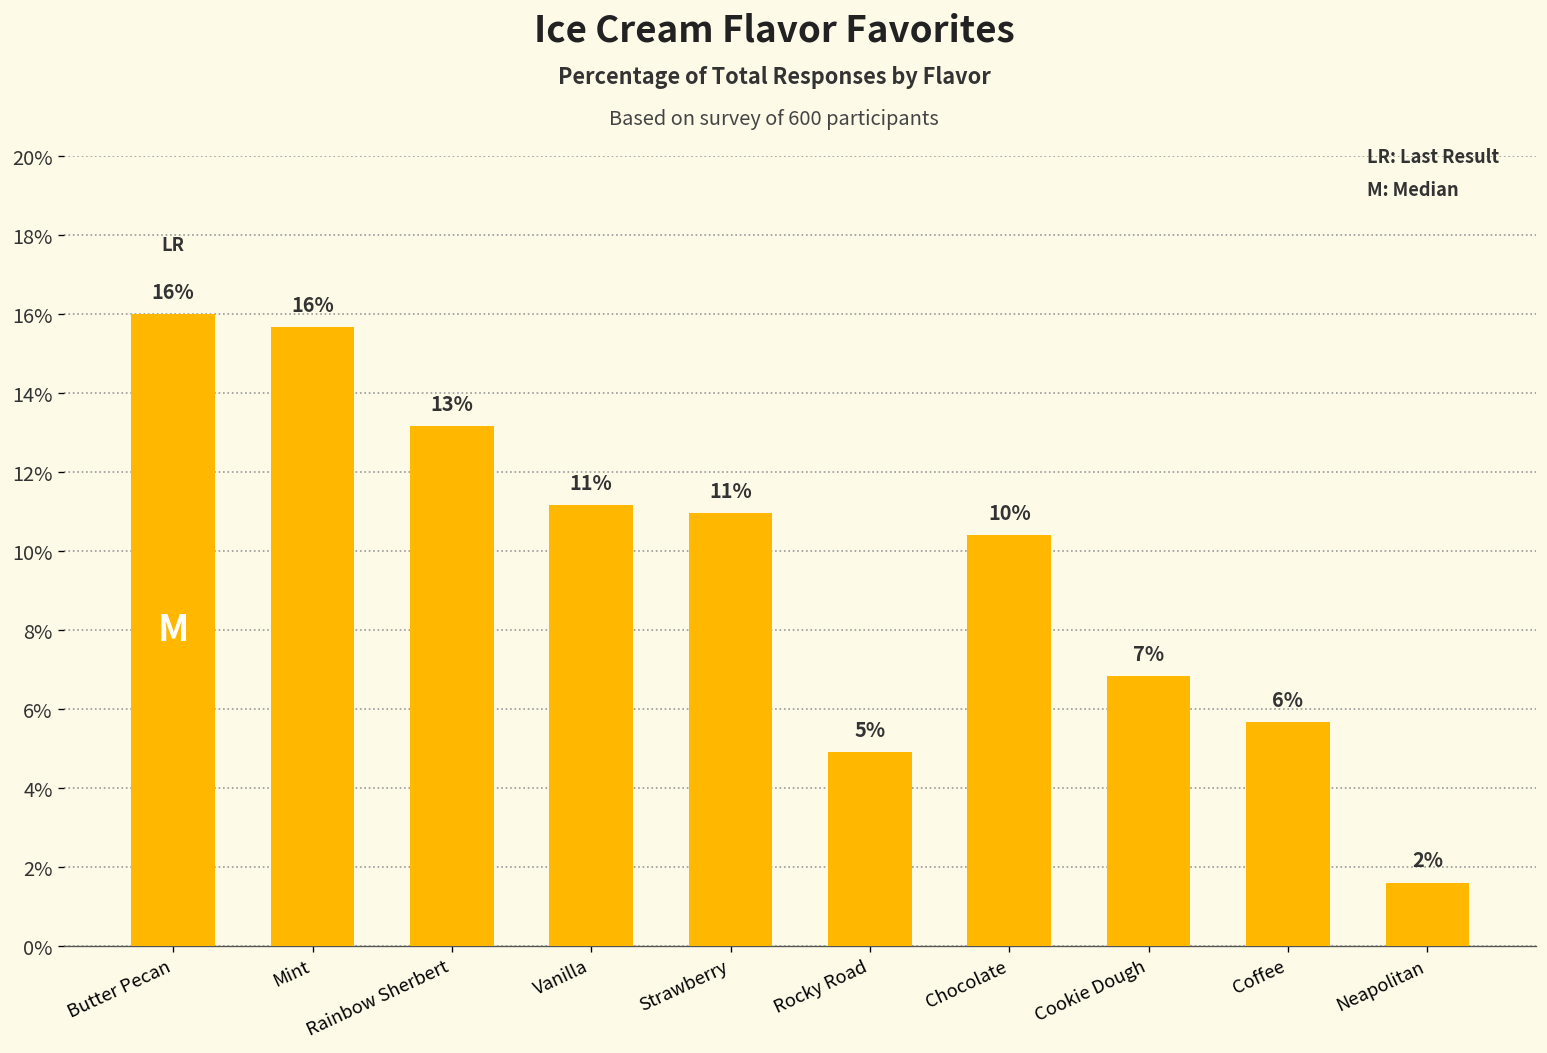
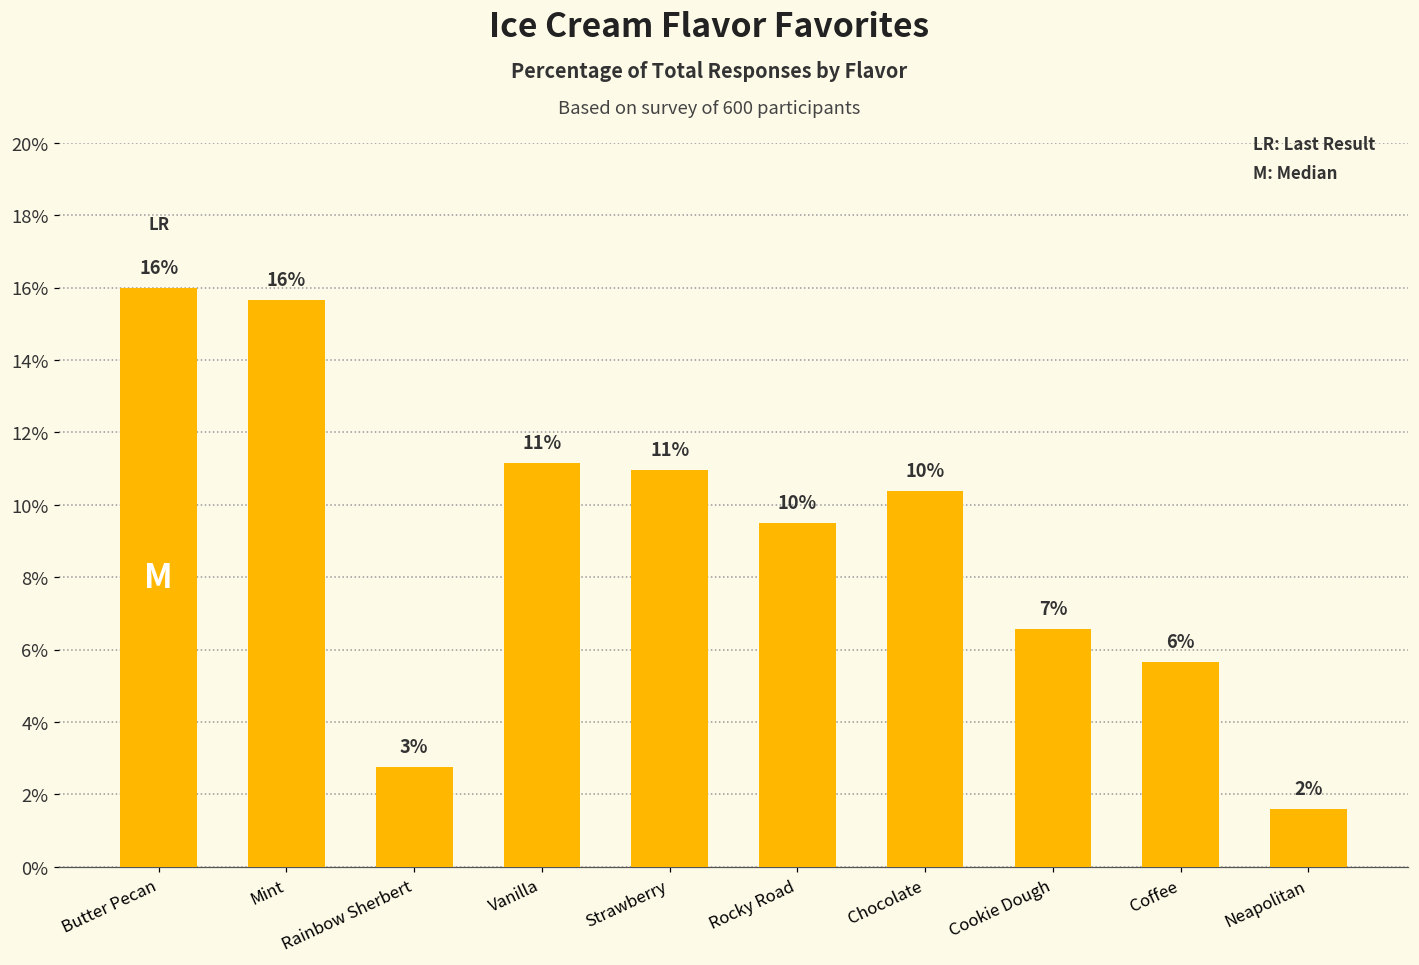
  {
    "Butter Pecan": "16%",
    "Mint": "16%",
-   "Rainbow Sherbert": "13%",
+   "Rainbow Sherbert": "3%",
    "Vanilla": "11%",
    "Strawberry": "11%",
-   "Rocky Road": "5%",
+   "Rocky Road": "10%",
    "Chocolate": "10%",
-   "Cookie Dough": "6.8%",
+   "Cookie Dough": "6.6%",
    "Coffee": "6%",
    "Neapolitan": "2%"
  }
